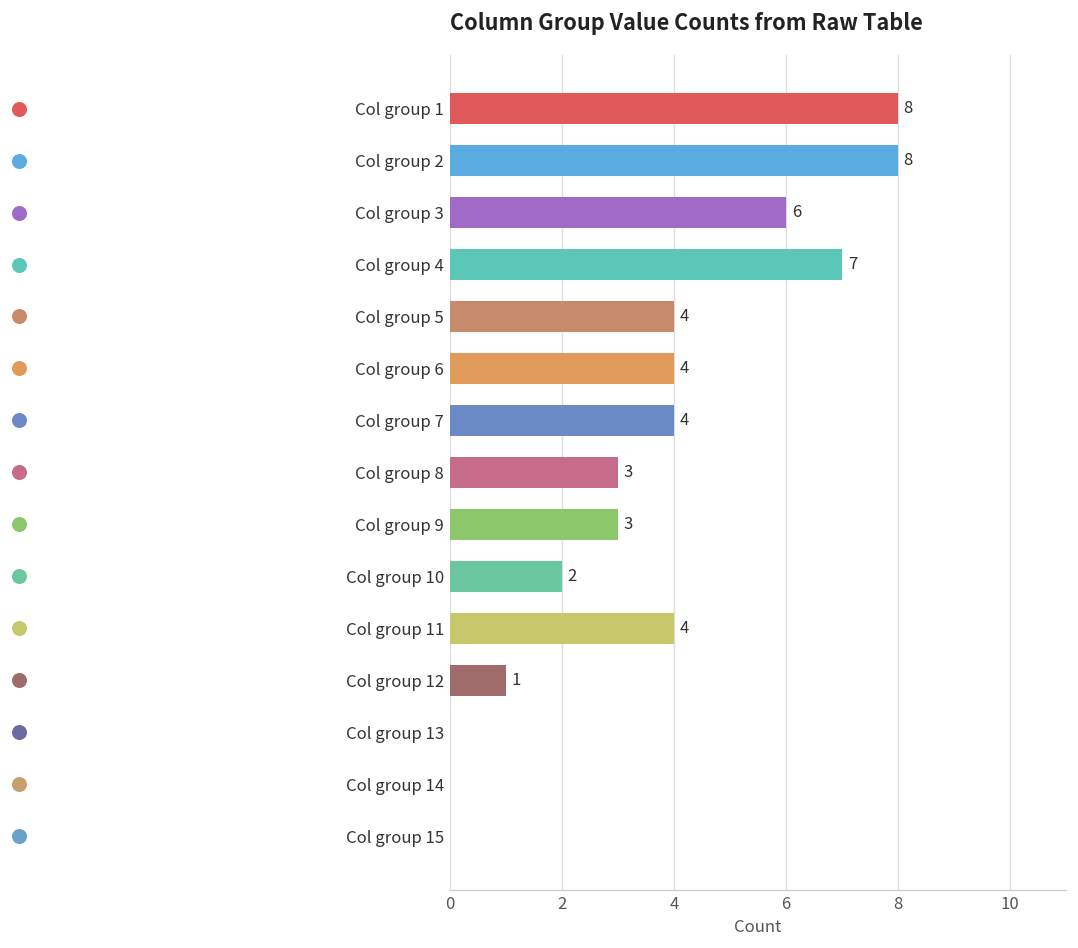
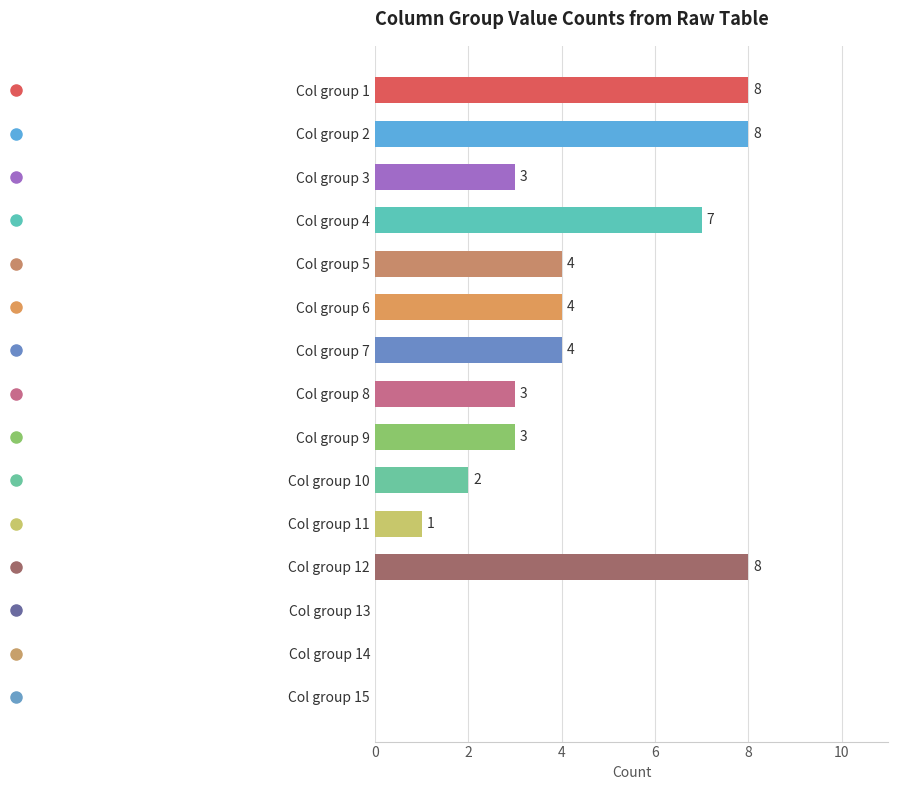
  {
    "Col group 1": 8,
    "Col group 2": 8,
-   "Col group 3": 6,
+   "Col group 3": 3,
    "Col group 4": 7,
    "Col group 5": 4,
    "Col group 6": 4,
    "Col group 7": 4,
    "Col group 8": 3,
    "Col group 9": 3,
    "Col group 10": 2,
-   "Col group 11": 4,
-   "Col group 12": 1
+   "Col group 11": 1,
+   "Col group 12": 8
  }
